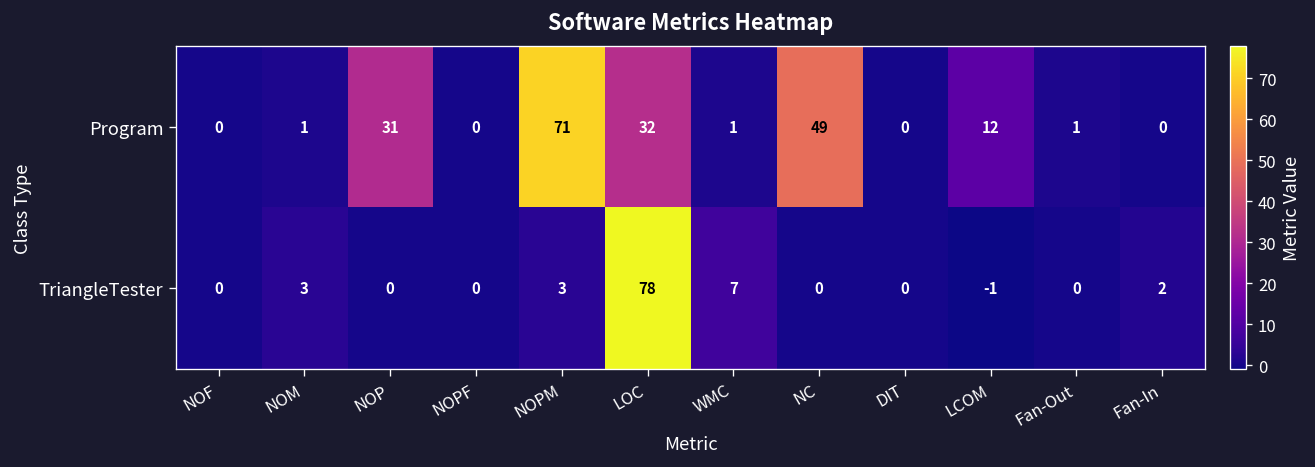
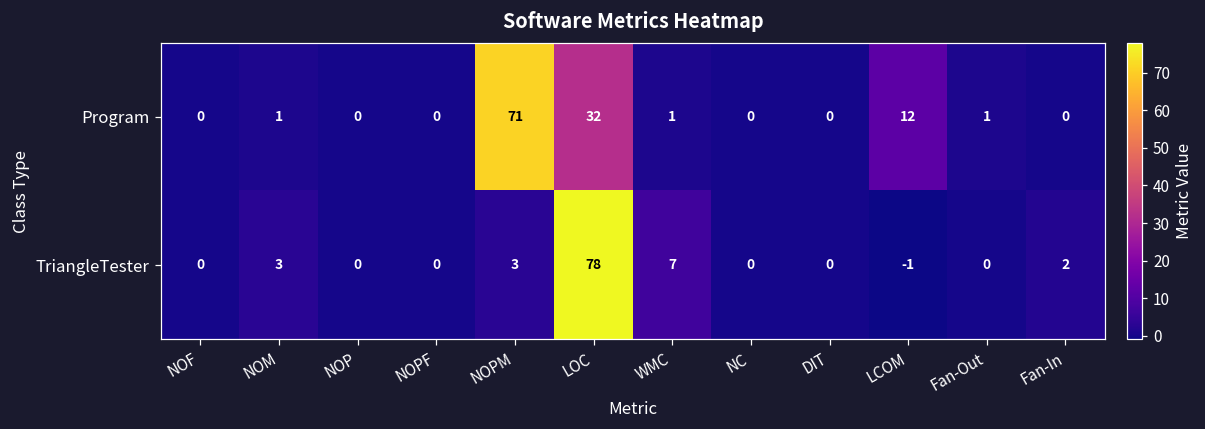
  {
    "Program": {
      "NOF": 0,
      "NOM": 1,
-     "NOP": 31,
+     "NOP": 0,
      "NOPF": 0,
      "NOPM": 71,
      "LOC": 32,
      "WMC": 1,
-     "NC": 49,
+     "NC": 0,
      "DIT": 0,
      "LCOM": 12,
      "Fan-Out": 1,
      "Fan-In": 0
    },
    "TriangleTester": {
      "NOF": 0,
      "NOM": 3,
      "NOP": 0,
      "NOPF": 0,
      "NOPM": 3,
      "LOC": 78,
      "WMC": 7,
      "NC": 0,
      "DIT": 0,
      "LCOM": -1,
      "Fan-Out": 0,
      "Fan-In": 2
    }
  }
